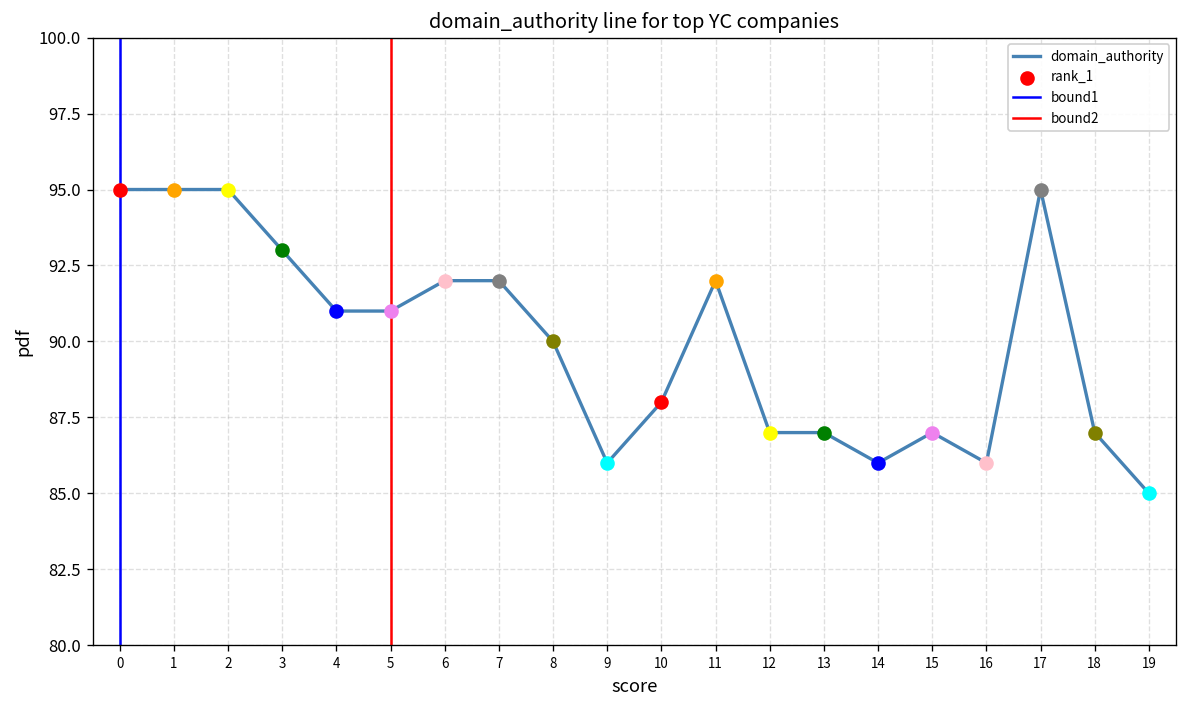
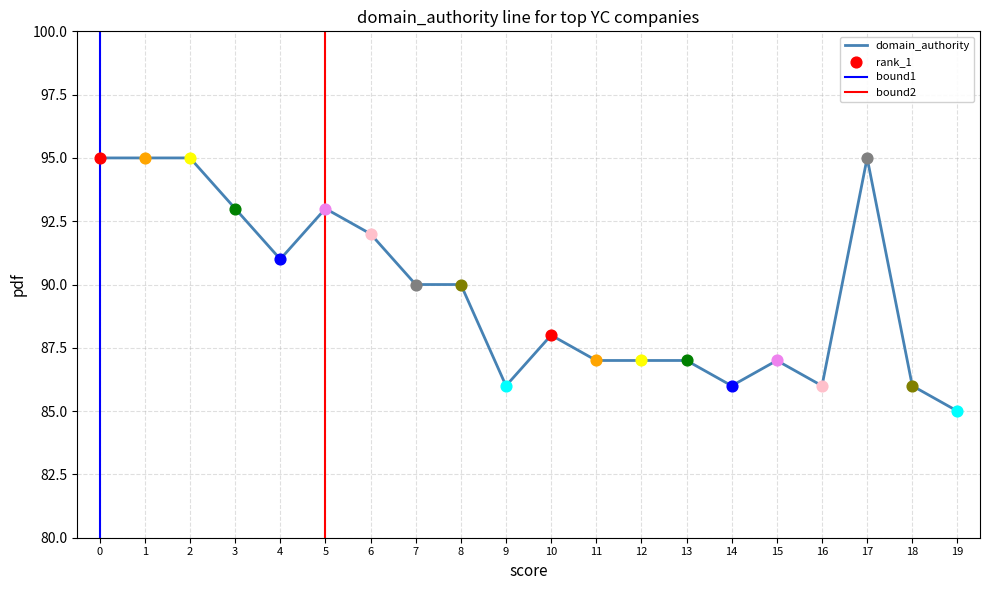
  {
    "domain_authority": {
-     "5": 91,
-     "7": 92,
-     "11": 92,
-     "18": 87
+     "5": 93,
+     "7": 90,
+     "11": 87,
+     "18": 86
    }
  }
